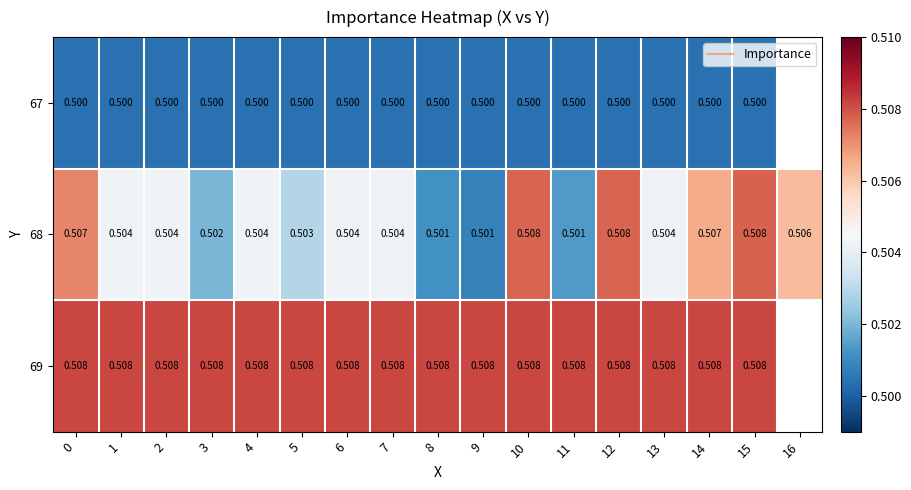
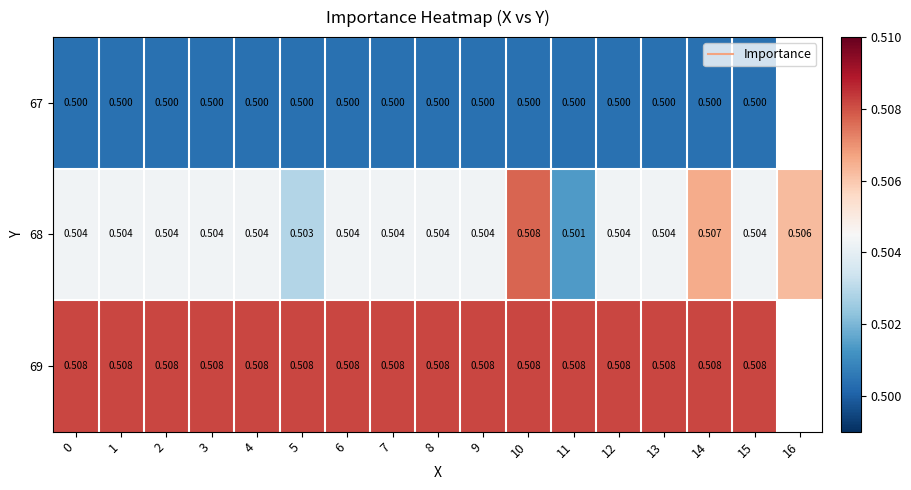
  {
    "67": {
      "0": 0.500,
      "1": 0.500,
      "2": 0.500,
      "3": 0.500,
      "4": 0.500,
      "5": 0.500,
      "6": 0.500,
      "7": 0.500,
      "8": 0.500,
      "9": 0.500,
      "10": 0.500,
      "11": 0.500,
      "12": 0.500,
      "13": 0.500,
      "14": 0.500,
      "15": 0.500
    },
    "68": {
-     "0": 0.507,
+     "0": 0.504,
      "1": 0.504,
      "2": 0.504,
-     "3": 0.502,
+     "3": 0.504,
      "4": 0.504,
      "5": 0.503,
      "6": 0.504,
      "7": 0.504,
-     "8": 0.501,
-     "9": 0.501,
+     "8": 0.504,
+     "9": 0.504,
      "10": 0.508,
      "11": 0.501,
-     "12": 0.508,
+     "12": 0.504,
      "13": 0.504,
      "14": 0.507,
-     "15": 0.508,
+     "15": 0.504,
      "16": 0.506
    },
    "69": {
      "0": 0.508,
      "1": 0.508,
      "2": 0.508,
      "3": 0.508,
      "4": 0.508,
      "5": 0.508,
      "6": 0.508,
      "7": 0.508,
      "8": 0.508,
      "9": 0.508,
      "10": 0.508,
      "11": 0.508,
      "12": 0.508,
      "13": 0.508,
      "14": 0.508,
      "15": 0.508
    }
  }
